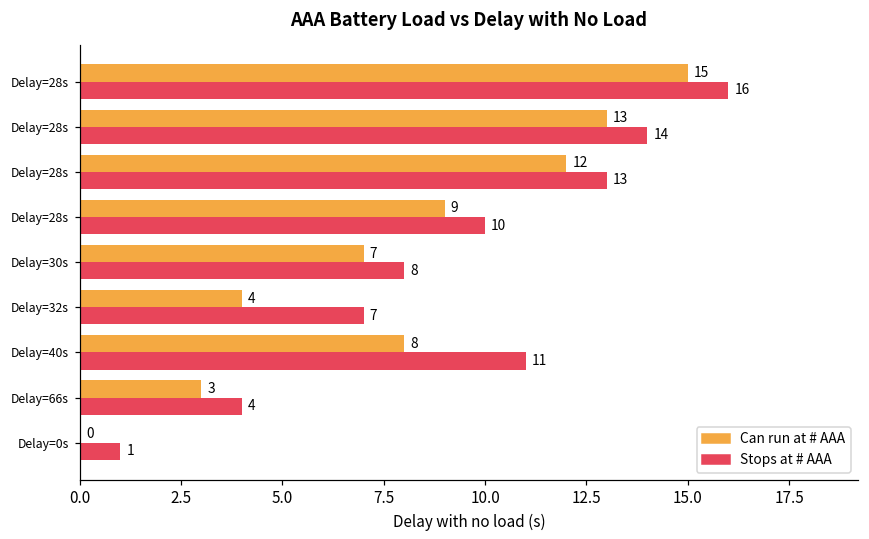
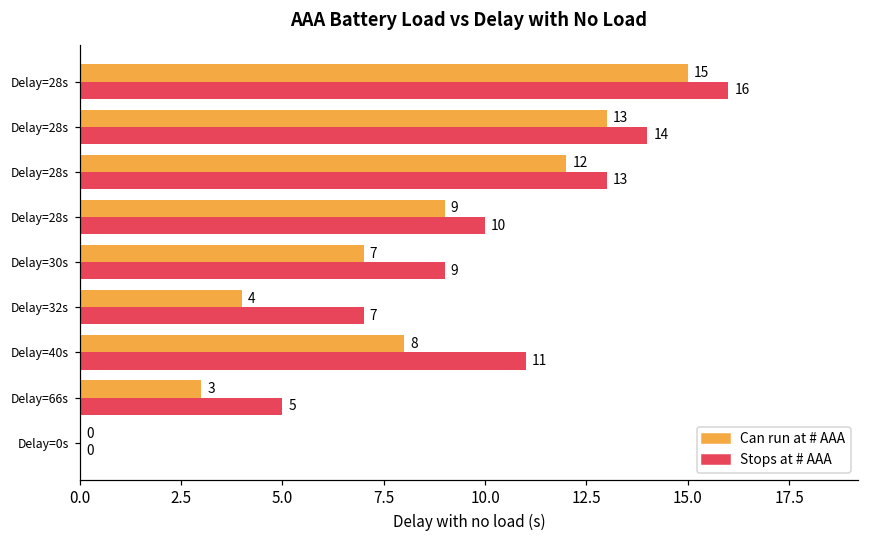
  {
    "Can run at # AAA": {
      "Delay=30s": 7,
      "Delay=32s": 4,
      "Delay=40s": 8,
      "Delay=66s": 3,
      "Delay=0s": 0
    },
    "Stops at # AAA": {
-     "Delay=30s": 8,
+     "Delay=30s": 9,
      "Delay=32s": 7,
      "Delay=40s": 11,
-     "Delay=66s": 4,
-     "Delay=0s": 1
+     "Delay=66s": 5,
+     "Delay=0s": 0
    }
  }
